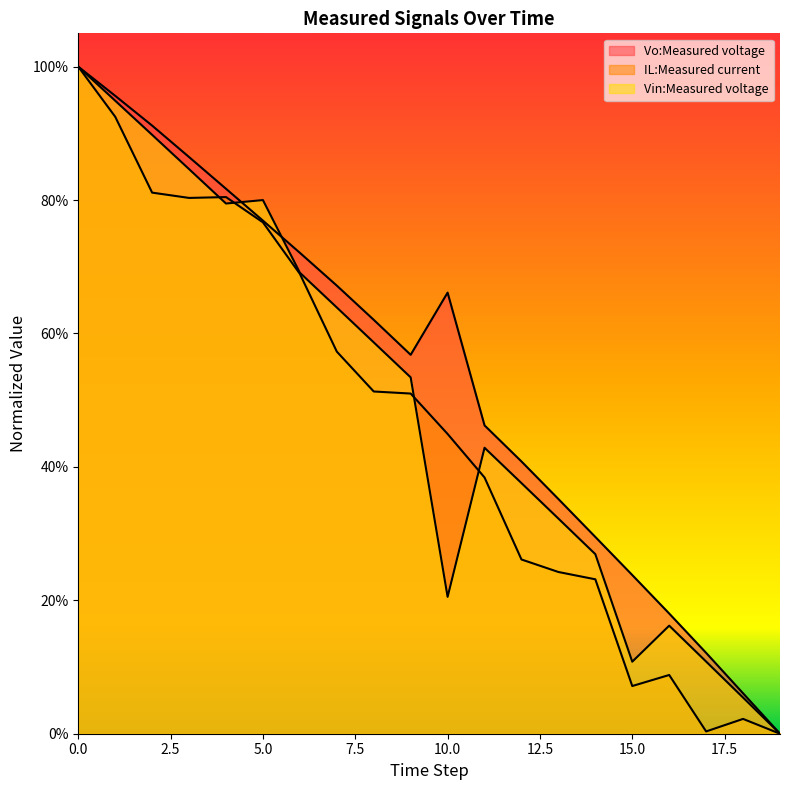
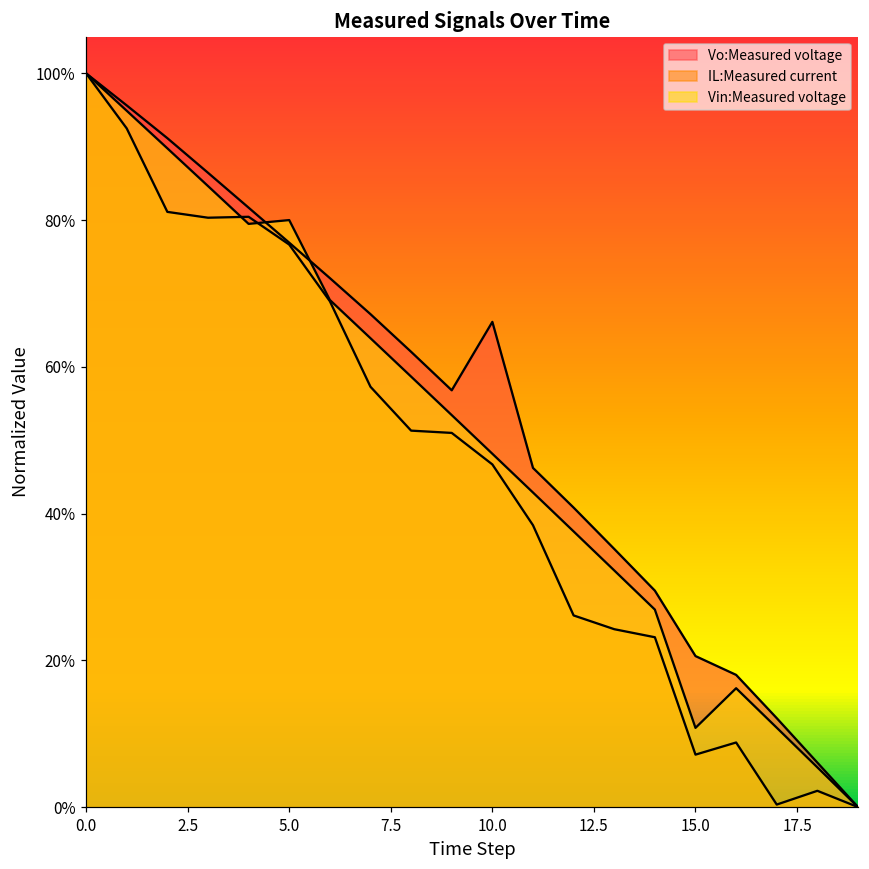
  {
    "Vo:Measured voltage": {
      "10.0": "66%",
-     "15.0": "24%"
+     "15.0": "21%"
    },
    "IL:Measured current": {
-     "10.0": "45%",
+     "10.0": "47%",
      "15.0": "7%"
    },
    "Vin:Measured voltage": {
      "5.0": "80%",
-     "10.0": "21%",
+     "10.0": "48%",
      "15.0": "11%"
    }
  }
